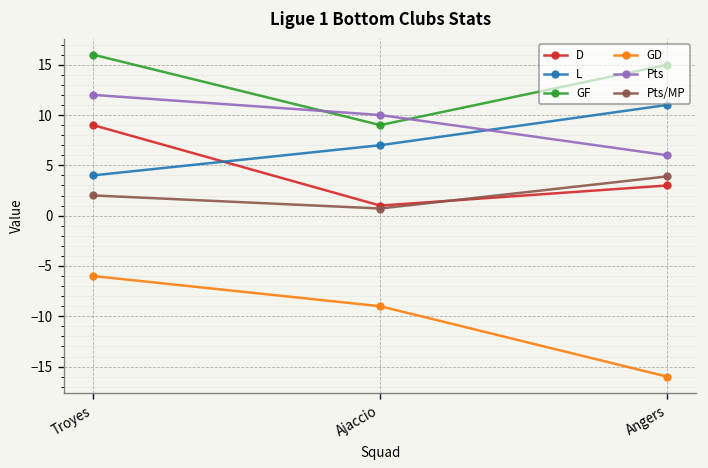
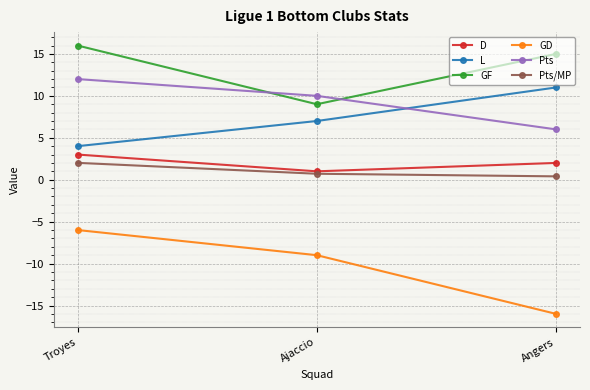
  {
    "D": {
-     "Troyes": 9,
-     "Angers": 3
+     "Troyes": 3,
+     "Angers": 2
    },
    "L": {
      "Troyes": 4,
      "Ajaccio": 7,
      "Angers": 11
    },
    "GF": {
      "Troyes": 16,
      "Ajaccio": 9
    },
    "GD": {
      "Troyes": -6,
      "Ajaccio": -9,
      "Angers": -16
    },
    "Pts": {
      "Troyes": 12,
      "Ajaccio": 10,
      "Angers": 6
    },
    "Pts/MP": {
      "Troyes": 2,
-     "Angers": 4
+     "Angers": 0
    }
  }
